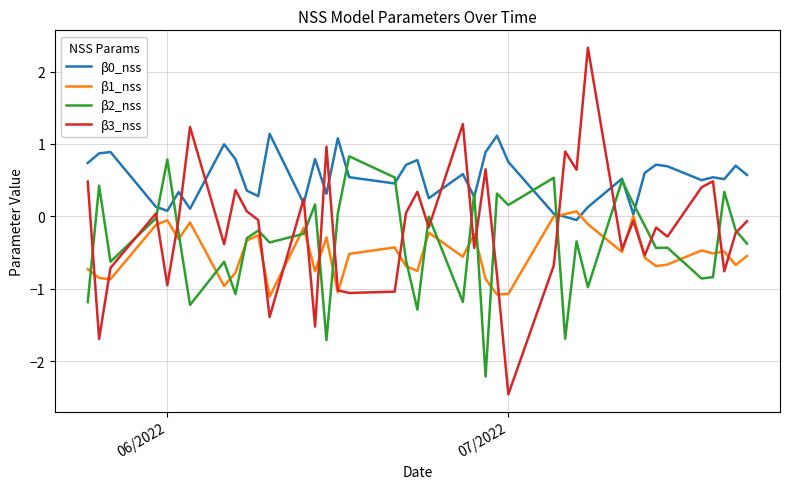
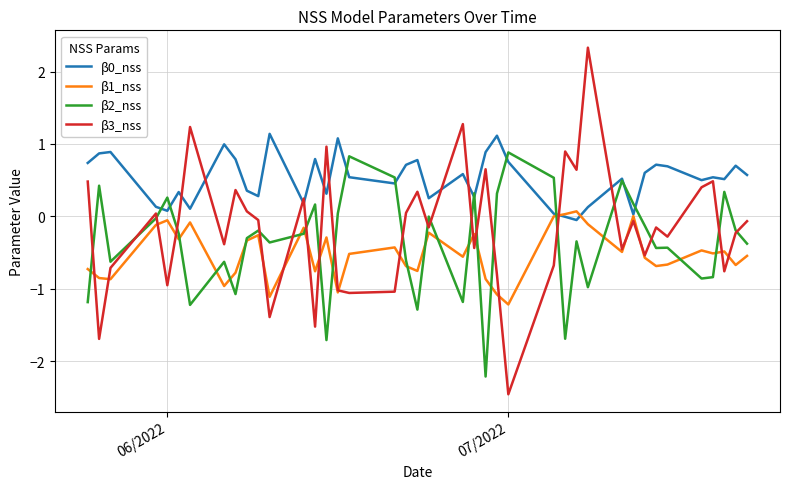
  {
    "β0_nss": {
      "06/2022": 0.1,
      "07/2022": 0.8
    },
    "β1_nss": {
      "06/2022": -0.1,
-     "07/2022": -1.1
+     "07/2022": -1.2
    },
    "β2_nss": {
-     "06/2022": 0.8,
-     "07/2022": 0.2
+     "06/2022": 0.3,
+     "07/2022": 0.9
    },
    "β3_nss": {
      "06/2022": -1.0,
      "07/2022": -2.5
    }
  }
